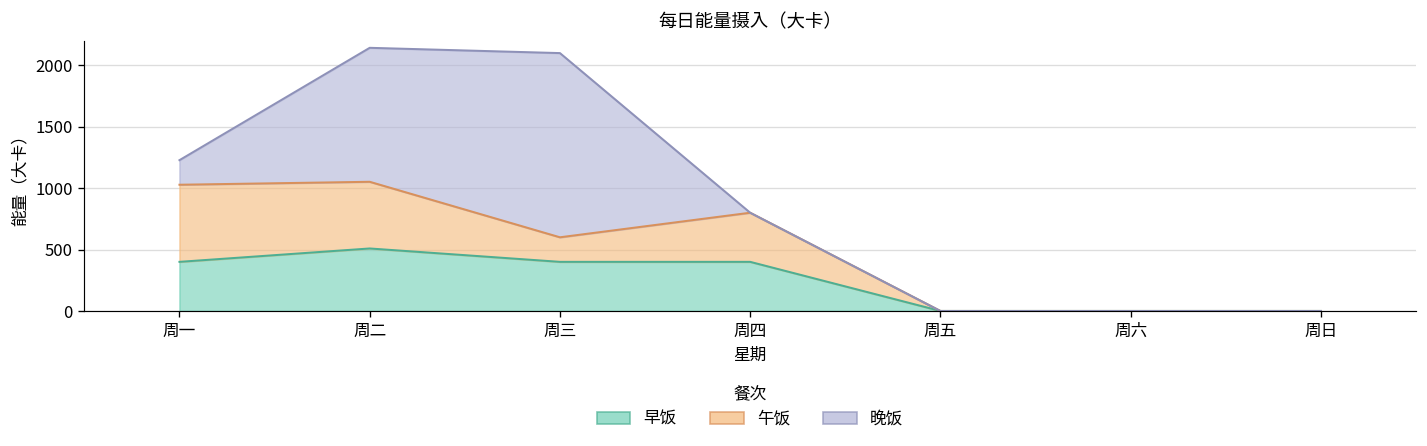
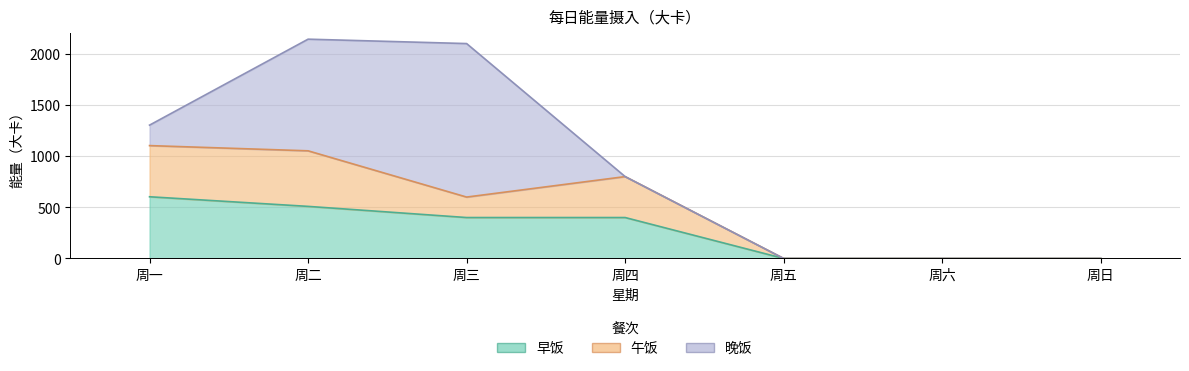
  {
    "早饭": {
-     "周一": 400,
+     "周一": 600,
      "周二": 510,
      "周三": 400,
      "周四": 400
    },
    "午饭": {
-     "周一": 630,
+     "周一": 500,
      "周二": 540,
      "周三": 200
    },
    "晚饭": {
      "周一": 200,
      "周二": 1090,
      "周三": 1500
    }
  }
